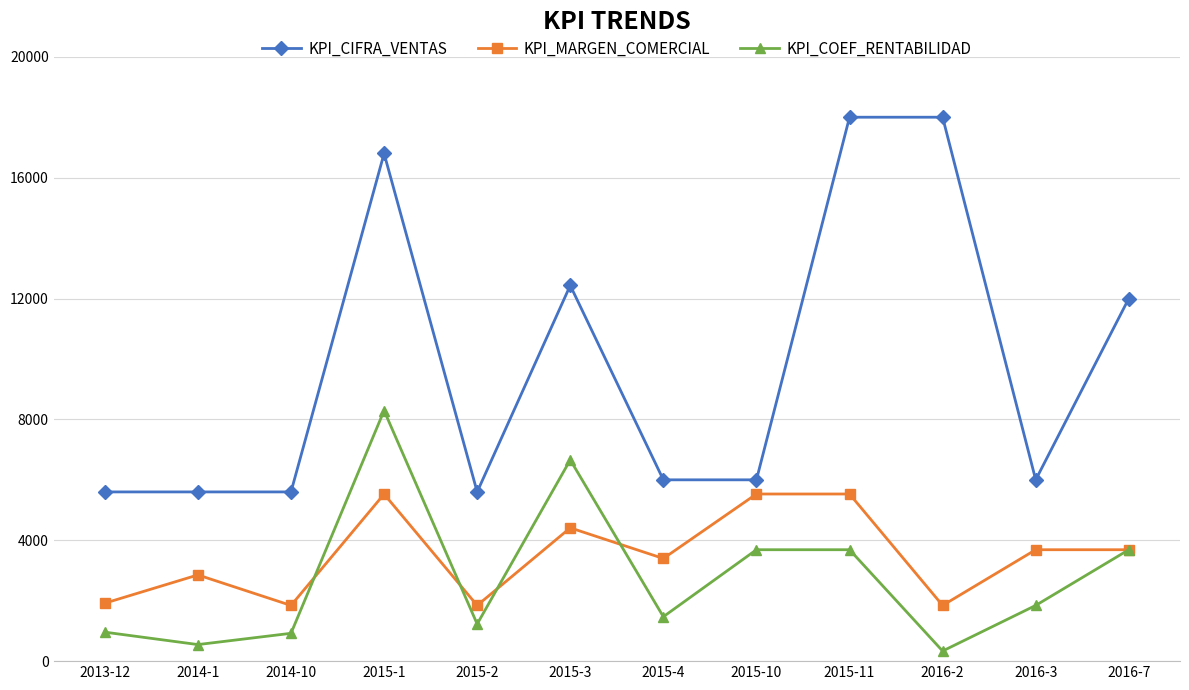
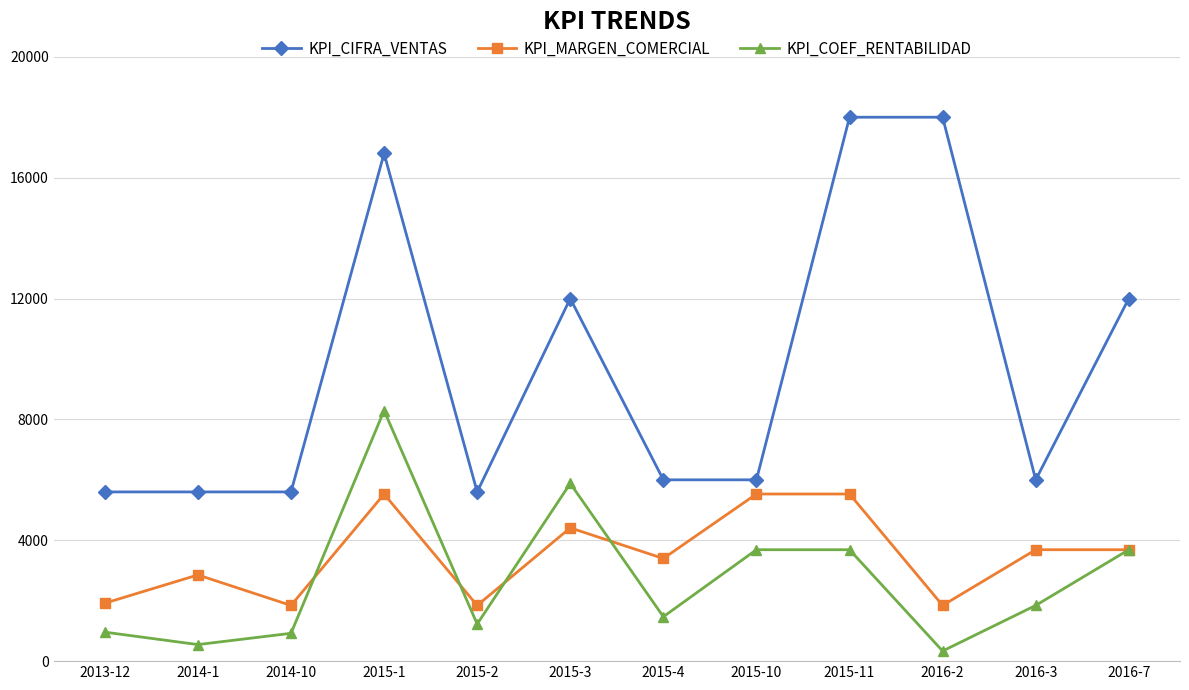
  {
    "KPI_CIFRA_VENTAS": {
      "2013-12": 5600,
      "2014-1": 5600,
      "2014-10": 5600,
      "2015-1": 16800,
      "2015-2": 5600,
-     "2015-3": 12400,
+     "2015-3": 12000,
      "2015-4": 6000,
      "2015-10": 6000,
      "2015-11": 18000,
      "2016-2": 18000,
      "2016-3": 6000,
      "2016-7": 12000
    },
    "KPI_MARGEN_COMERCIAL": {
      "2013-12": 1900,
      "2014-1": 2900,
      "2014-10": 1800,
      "2015-1": 5500,
      "2015-2": 1800,
      "2015-3": 4400,
      "2015-4": 3400,
      "2015-10": 5500,
      "2015-11": 5500,
      "2016-2": 1800,
      "2016-3": 3700
    },
    "KPI_COEF_RENTABILIDAD": {
      "2013-12": 1000,
      "2014-1": 500,
      "2014-10": 900,
      "2015-1": 8300,
      "2015-2": 1200,
-     "2015-3": 6700,
+     "2015-3": 5900,
      "2015-4": 1500,
      "2015-10": 3700,
      "2015-11": 3700,
      "2016-2": 300,
      "2016-3": 1800
    }
  }
